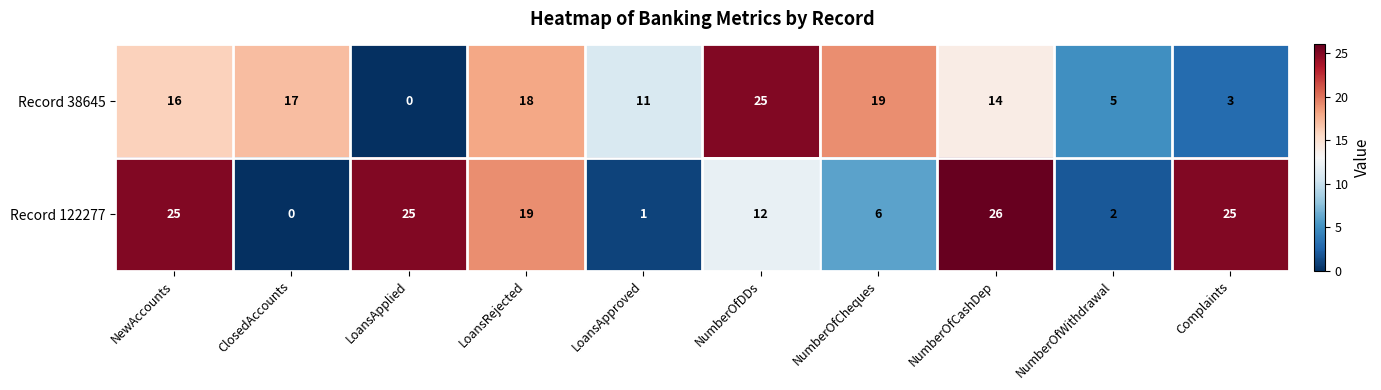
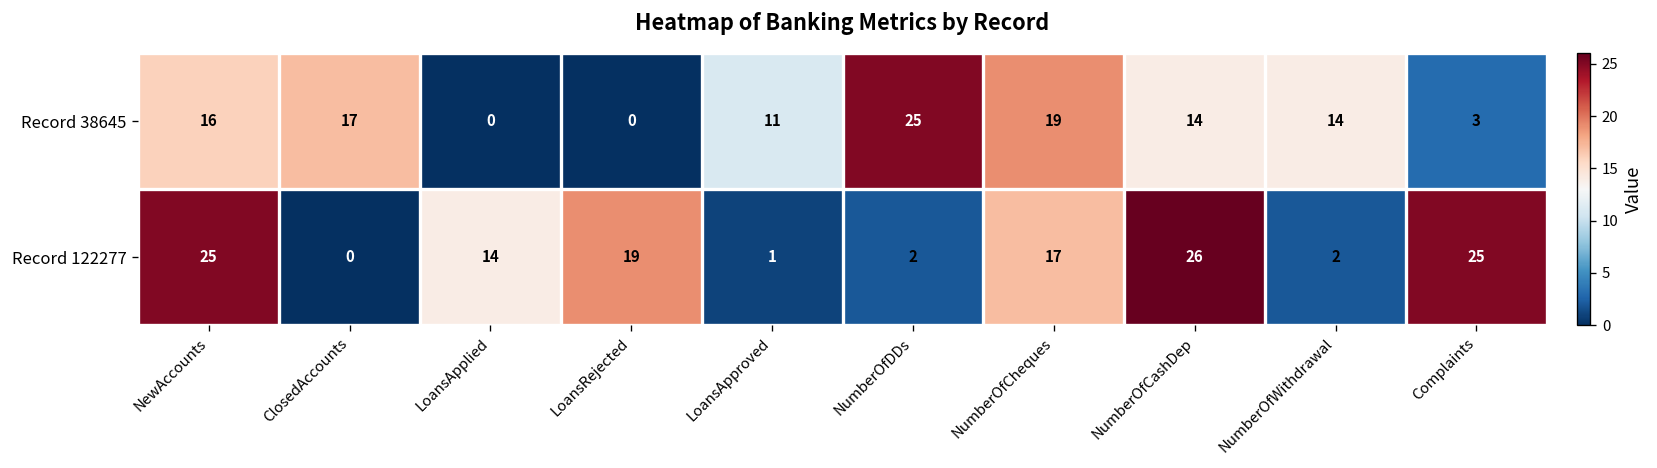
  {
    "Record 38645": {
      "NewAccounts": 16,
      "ClosedAccounts": 17,
      "LoansApplied": 0,
-     "LoansRejected": 18,
+     "LoansRejected": 0,
      "LoansApproved": 11,
      "NumberOfDDs": 25,
      "NumberOfCheques": 19,
      "NumberOfCashDep": 14,
-     "NumberOfWithdrawal": 5,
+     "NumberOfWithdrawal": 14,
      "Complaints": 3
    },
    "Record 122277": {
      "NewAccounts": 25,
      "ClosedAccounts": 0,
-     "LoansApplied": 25,
+     "LoansApplied": 14,
      "LoansRejected": 19,
      "LoansApproved": 1,
-     "NumberOfDDs": 12,
-     "NumberOfCheques": 6,
+     "NumberOfDDs": 2,
+     "NumberOfCheques": 17,
      "NumberOfCashDep": 26,
      "NumberOfWithdrawal": 2,
      "Complaints": 25
    }
  }
